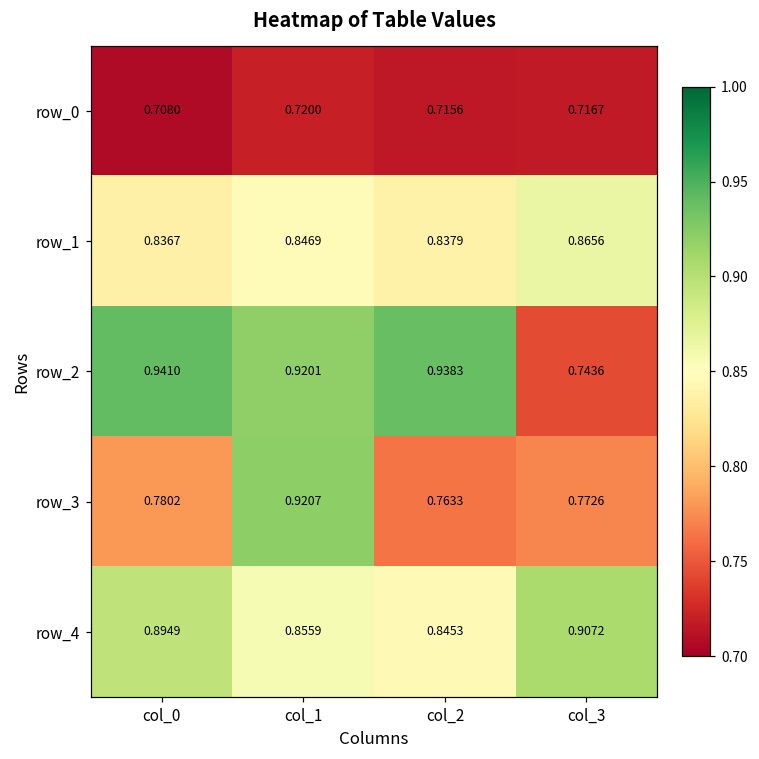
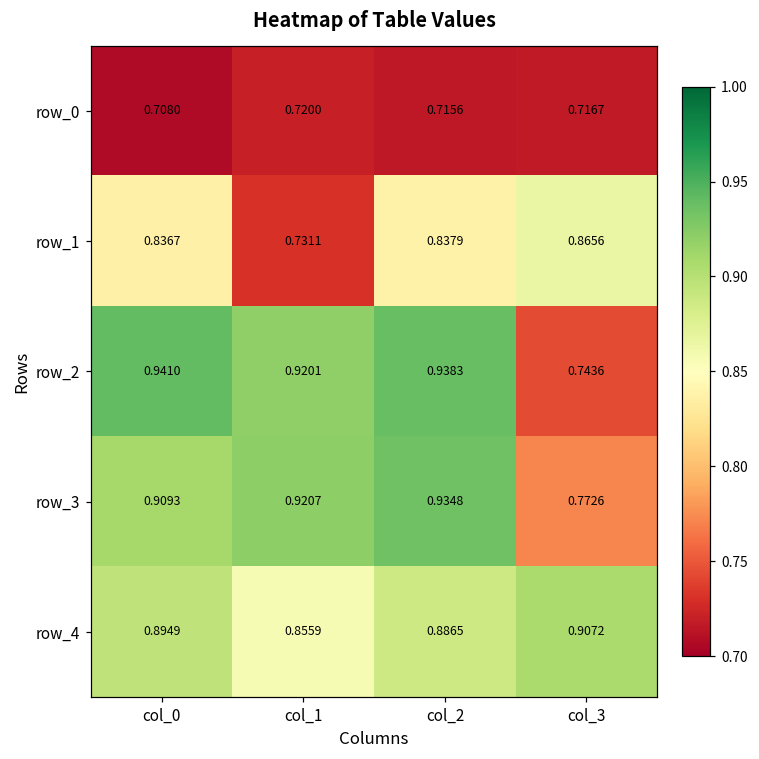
  {
    "row_0": {
      "col_0": 0.7080,
      "col_1": 0.7200,
      "col_2": 0.7156,
      "col_3": 0.7167
    },
    "row_1": {
      "col_0": 0.8367,
-     "col_1": 0.8469,
+     "col_1": 0.7311,
      "col_2": 0.8379,
      "col_3": 0.8656
    },
    "row_2": {
      "col_0": 0.9410,
      "col_1": 0.9201,
      "col_2": 0.9383,
      "col_3": 0.7436
    },
    "row_3": {
-     "col_0": 0.7802,
+     "col_0": 0.9093,
      "col_1": 0.9207,
-     "col_2": 0.7633,
+     "col_2": 0.9348,
      "col_3": 0.7726
    },
    "row_4": {
      "col_0": 0.8949,
      "col_1": 0.8559,
-     "col_2": 0.8453,
+     "col_2": 0.8865,
      "col_3": 0.9072
    }
  }
